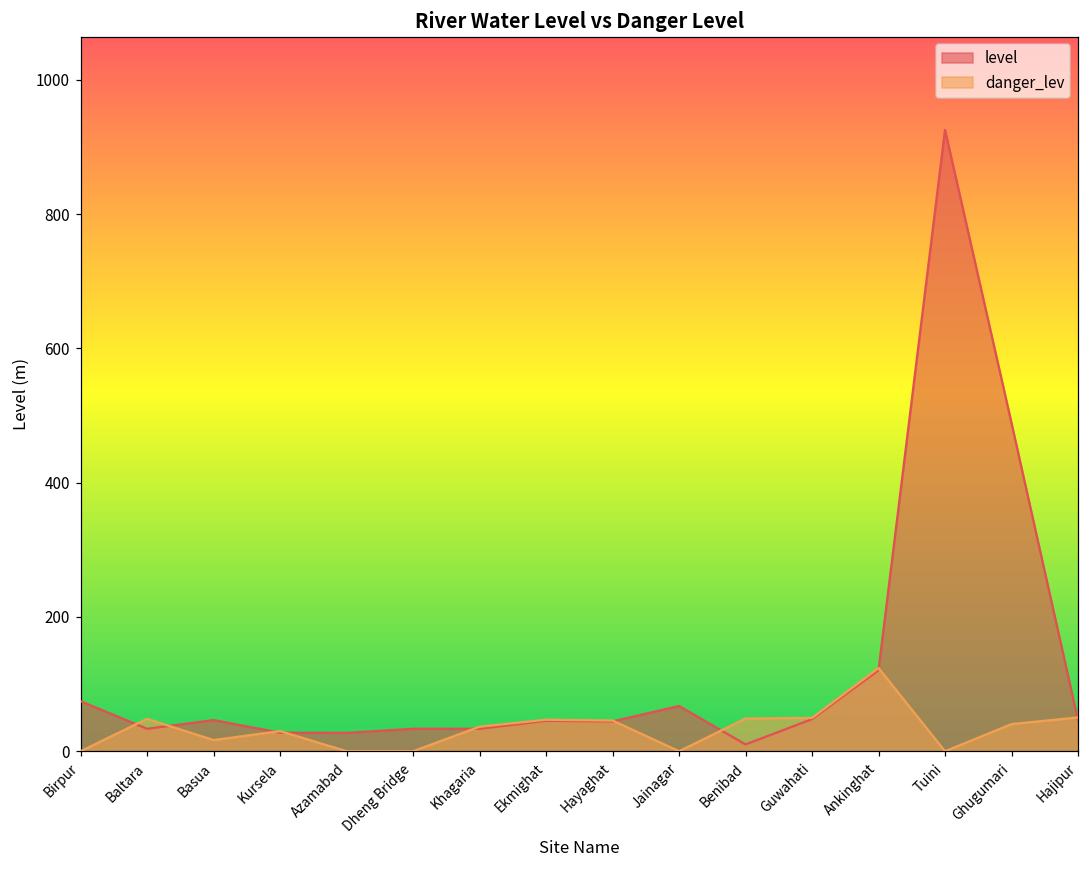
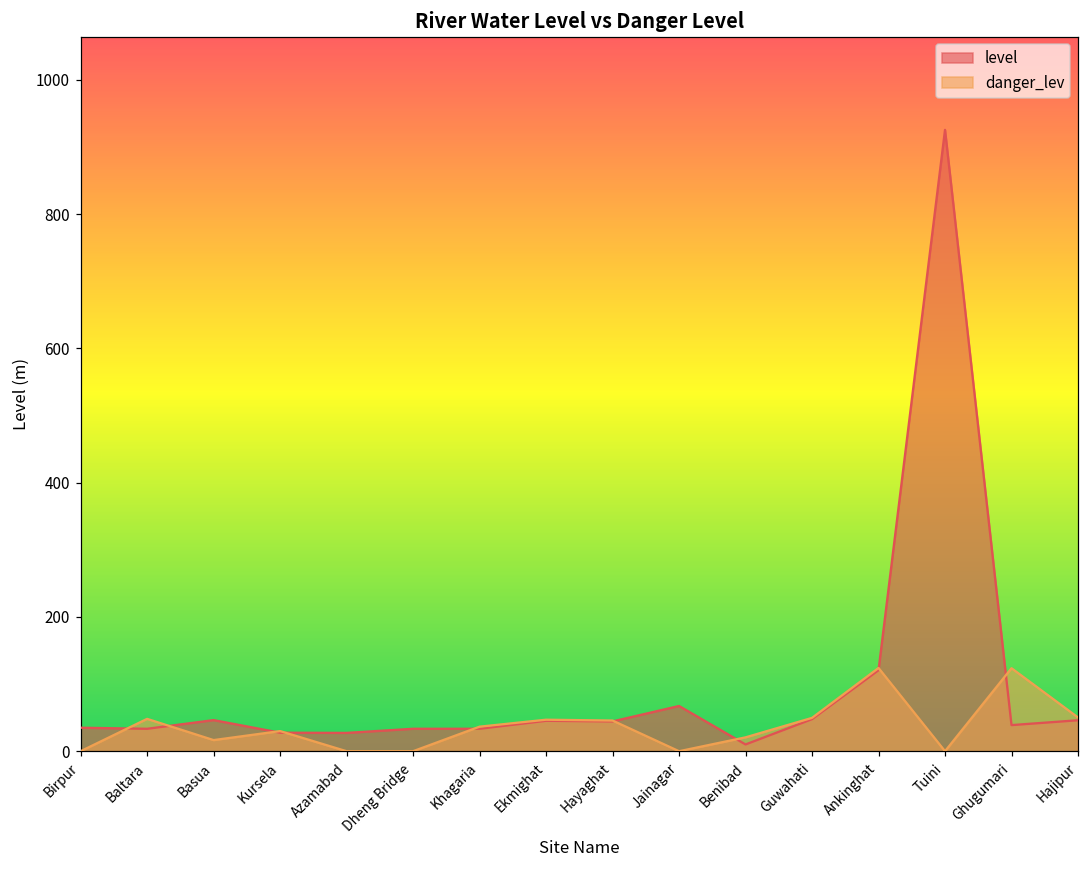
  {
    "level": {
-     "Birpur": 70,
+     "Birpur": 40,
      "Baltara": 30,
      "Basua": 50,
      "Azamabad": 30,
      "Dheng Bridge": 30,
      "Jainagar": 70,
      "Benibad": 10,
      "Tuini": 930,
-     "Ghugumari": 490,
+     "Ghugumari": 40,
      "Hajipur": 50
    },
    "danger_lev": {
      "Birpur": 0,
      "Baltara": 50,
      "Basua": 20,
      "Azamabad": 0,
      "Dheng Bridge": 0,
      "Jainagar": 0,
-     "Benibad": 50,
+     "Benibad": 20,
      "Tuini": 0,
-     "Ghugumari": 40,
+     "Ghugumari": 120,
      "Hajipur": 50
    }
  }
